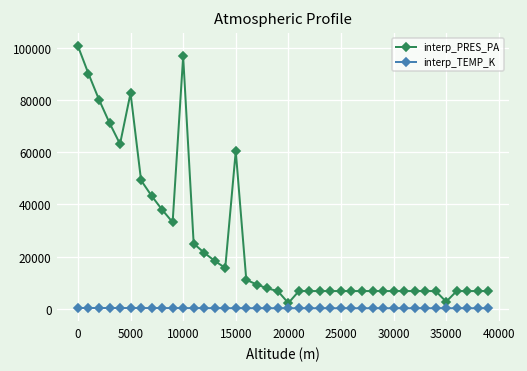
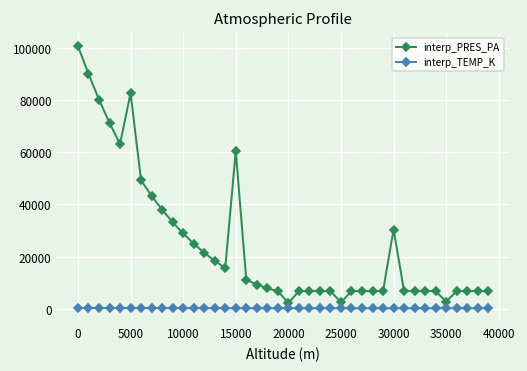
  {
    "interp_PRES_PA": {
      "0": 101000,
      "5000": 83000,
-     "10000": 97000,
+     "10000": 29000,
      "15000": 60000,
      "20000": 2000,
-     "25000": 7000,
-     "30000": 7000,
+     "25000": 2000,
+     "30000": 30000,
      "35000": 3000
    },
    "interp_TEMP_K": {
      "0": 0,
      "5000": 0,
      "10000": 0,
      "15000": 0,
      "20000": 0,
      "25000": 0,
      "30000": 0,
      "35000": 0
    }
  }
